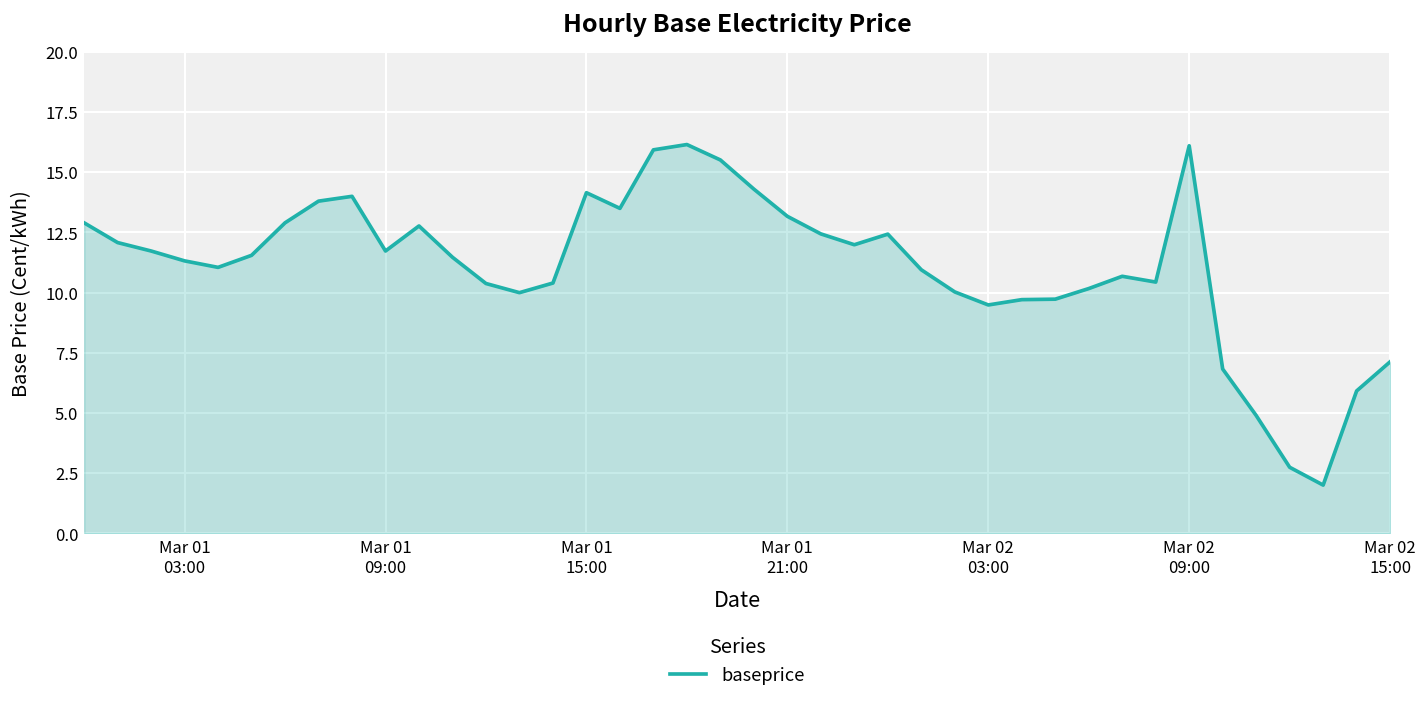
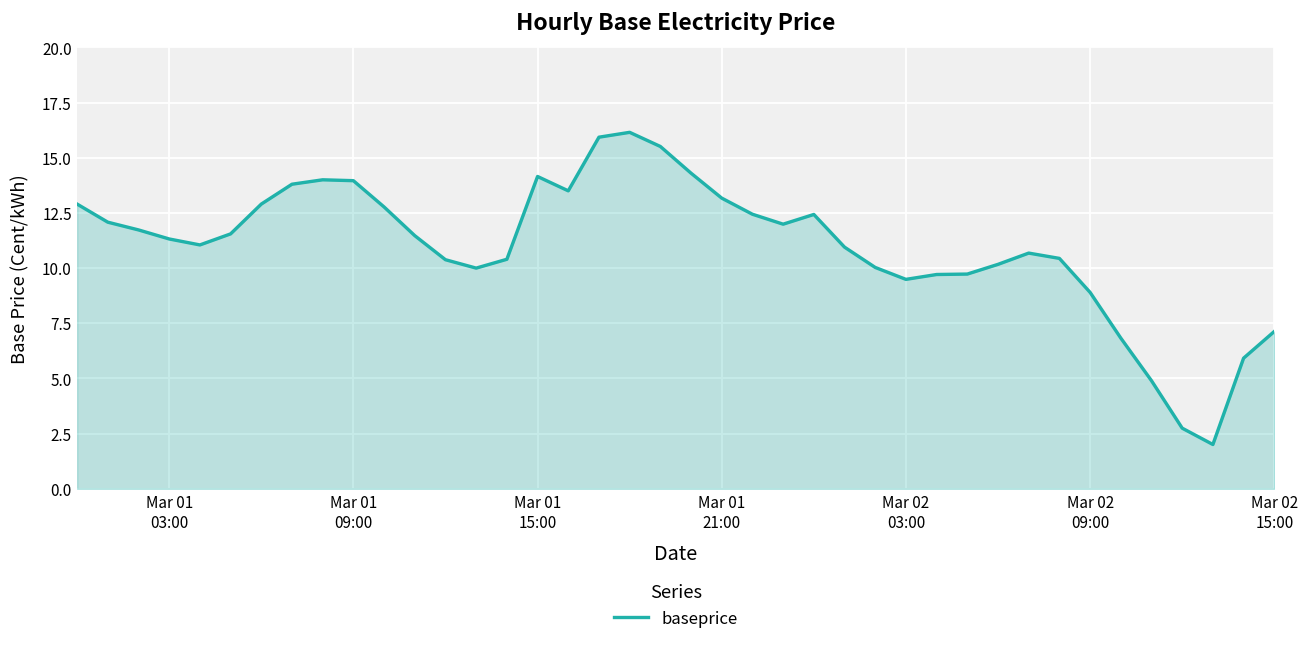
  {
    "Mar 01 03:00": 11.3,
-   "Mar 01 09:00": 11.7,
+   "Mar 01 09:00": 14.0,
    "Mar 01 15:00": 14.2,
    "Mar 01 21:00": 13.2,
    "Mar 02 03:00": 9.5,
-   "Mar 02 09:00": 16.1,
+   "Mar 02 09:00": 8.9,
    "Mar 02 15:00": 7.1
  }
